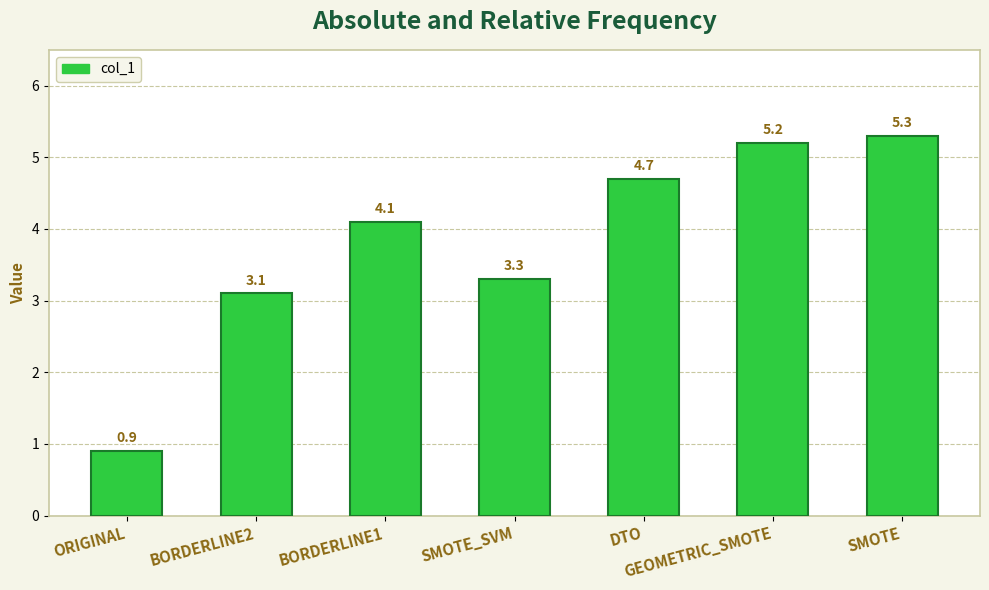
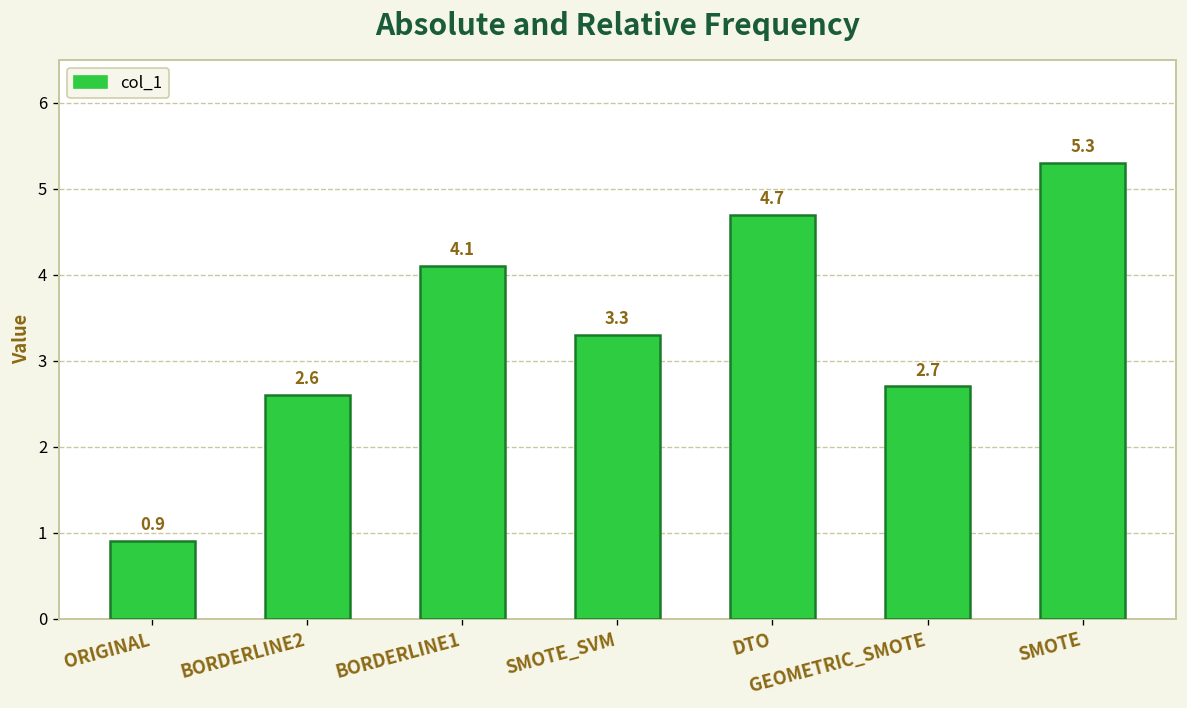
  {
    "ORIGINAL": 0.9,
-   "BORDERLINE2": 3.1,
+   "BORDERLINE2": 2.6,
    "BORDERLINE1": 4.1,
    "SMOTE_SVM": 3.3,
    "DTO": 4.7,
-   "GEOMETRIC_SMOTE": 5.2,
+   "GEOMETRIC_SMOTE": 2.7,
    "SMOTE": 5.3
  }
